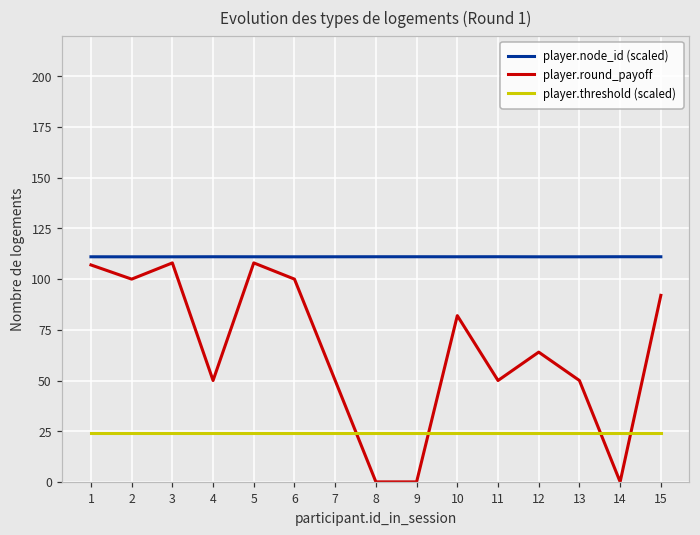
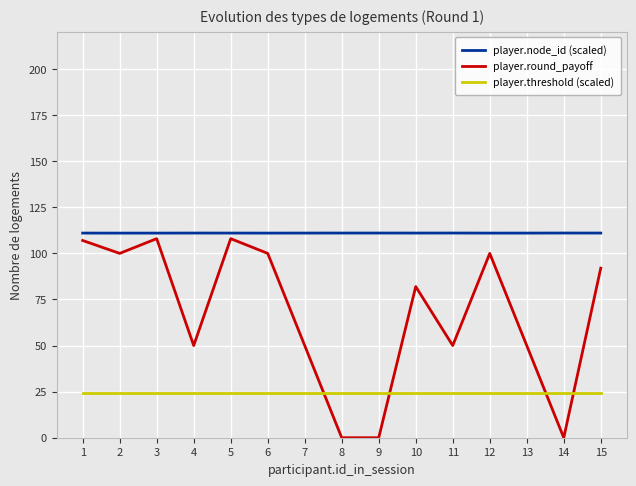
  {
    "player.node_id (scaled)": {
      "1": 111,
      "2": 111,
      "3": 111,
      "4": 111,
      "5": 111,
      "6": 111,
      "7": 111,
      "8": 111,
      "9": 111,
      "10": 111,
      "11": 111,
      "12": 111,
      "13": 111,
      "14": 111,
      "15": 111
    },
    "player.round_payoff": {
      "1": 107,
      "2": 100,
      "3": 108,
      "4": 50,
      "5": 108,
      "6": 100,
      "7": 50,
      "8": 0,
      "9": 0,
      "10": 82,
      "11": 50,
-     "12": 64,
+     "12": 100,
      "13": 50,
      "14": 0,
      "15": 92
    },
    "player.threshold (scaled)": {
      "1": 24,
      "2": 24,
      "3": 24,
      "4": 24,
      "5": 24,
      "6": 24,
      "7": 24,
      "8": 24,
      "9": 24,
      "10": 24,
      "11": 24,
      "12": 24,
      "13": 24,
      "14": 24,
      "15": 24
    }
  }
